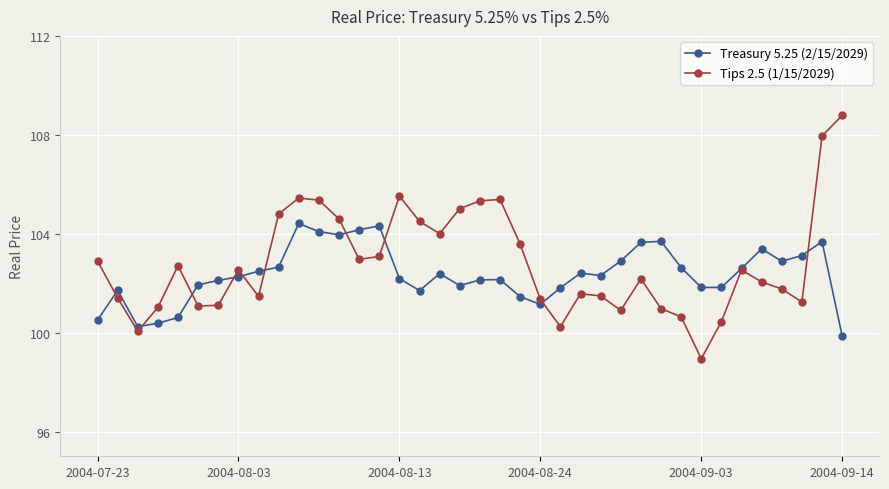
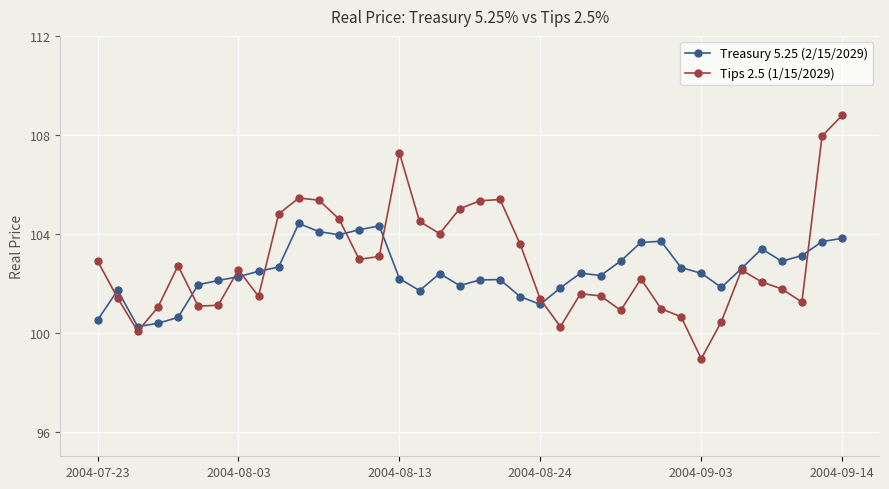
  {
    "Treasury 5.25 (2/15/2029)": {
      "2004-07-23": 100.5,
      "2004-08-03": 102.3,
      "2004-08-13": 102.2,
      "2004-08-24": 101.1,
-     "2004-09-03": 101.8,
-     "2004-09-14": 99.9
+     "2004-09-03": 102.4,
+     "2004-09-14": 103.8
    },
    "Tips 2.5 (1/15/2029)": {
      "2004-07-23": 102.9,
      "2004-08-03": 102.5,
-     "2004-08-13": 105.5,
+     "2004-08-13": 107.3,
      "2004-08-24": 101.4,
      "2004-09-03": 98.9,
      "2004-09-14": 108.8
    }
  }
